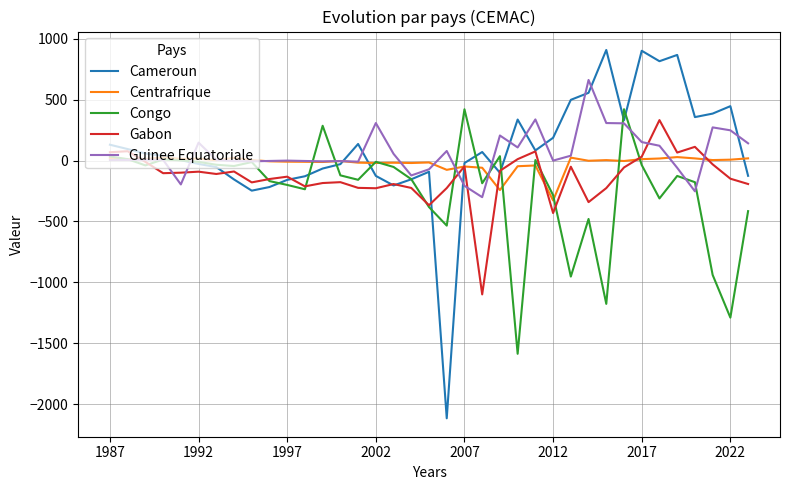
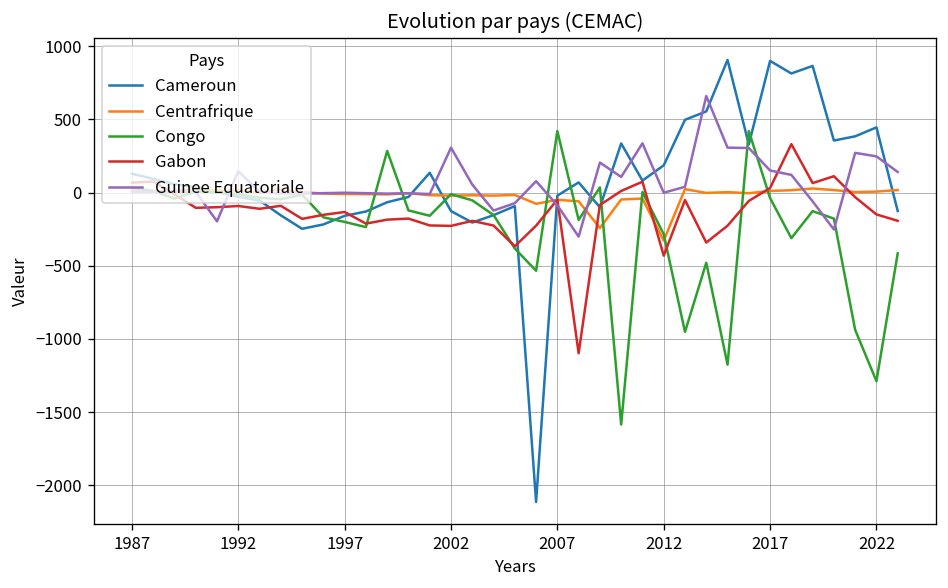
  {
    "Cameroun": {
      "1997": -160,
      "2002": -130,
      "2007": -20,
      "2012": 190,
      "2017": 900,
      "2022": 450
    },
    "Centrafrique": {
      "2012": -330,
      "2022": 10
    },
    "Congo": {
      "1997": -200,
      "2007": 420,
      "2012": -280,
      "2017": -40,
      "2022": -1290
    },
    "Gabon": {
      "1992": -90,
      "1997": -130,
      "2002": -230,
      "2012": -430,
      "2022": -150
    },
    "Guinee Equatoriale": {
      "2002": 310,
-     "2007": -210,
+     "2007": -90,
      "2012": 0,
      "2017": 150,
      "2022": 250
    }
  }
